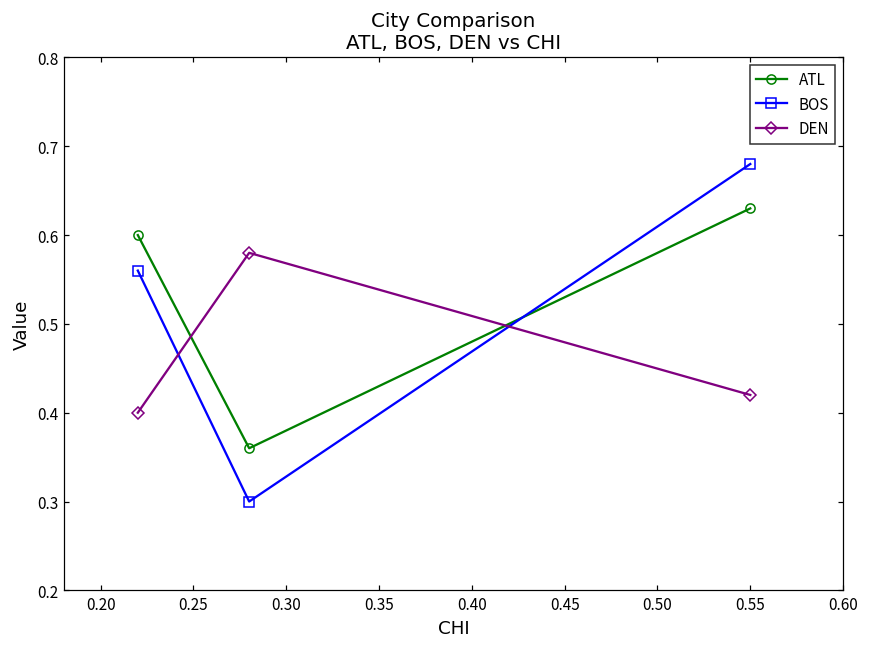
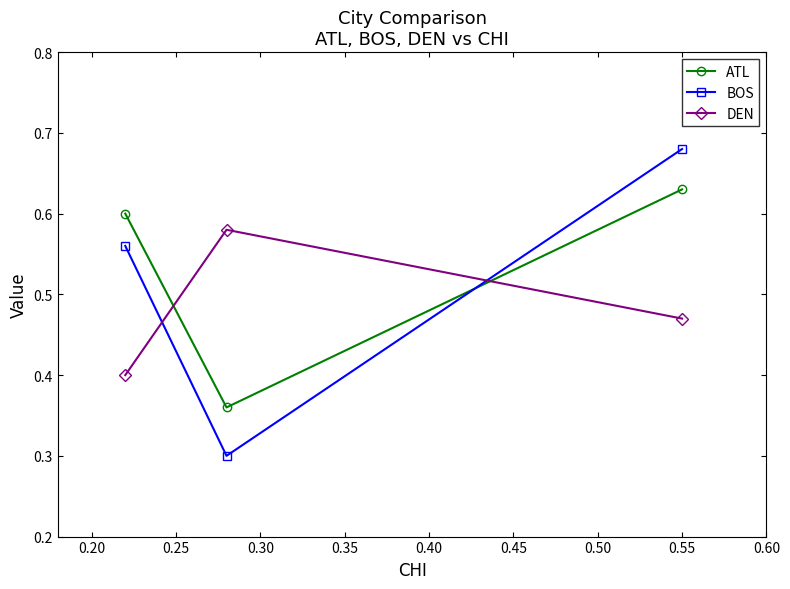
  {
    "ATL": {
      "0.55": 0.63
    },
    "BOS": {
      "0.55": 0.68
    },
    "DEN": {
-     "0.55": 0.42
+     "0.55": 0.47
    }
  }
